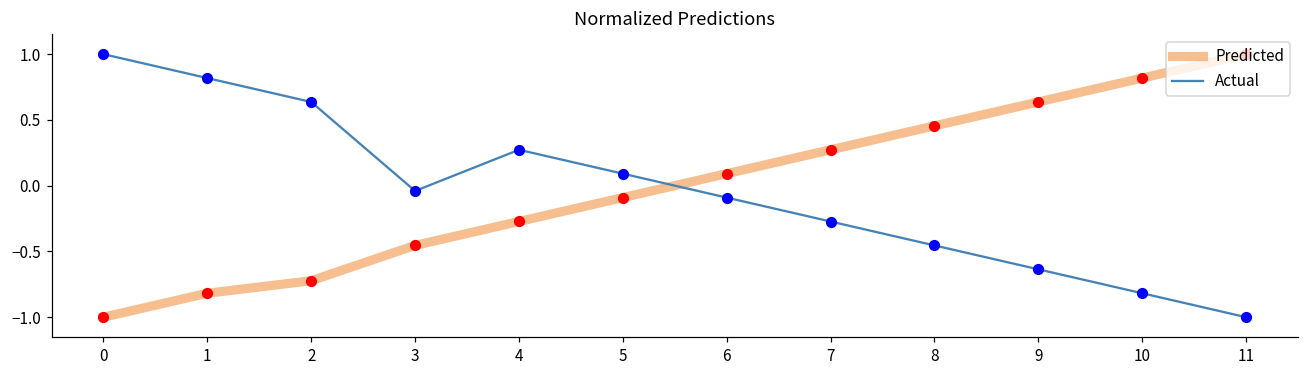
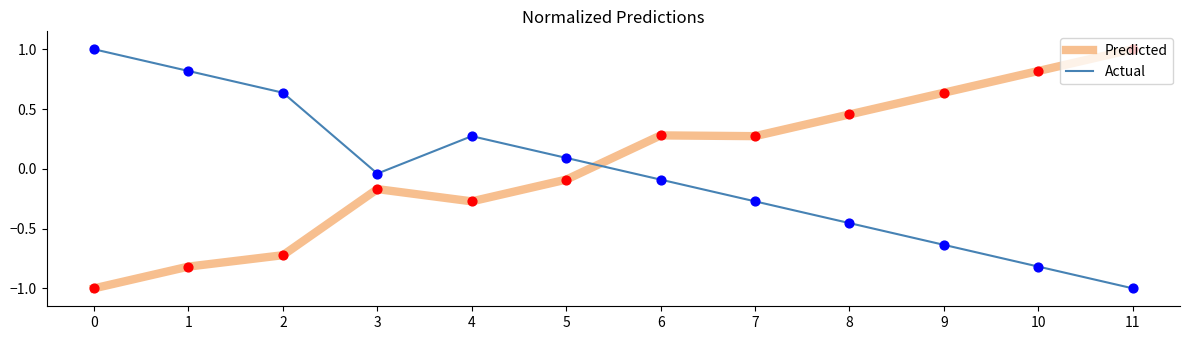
  {
    "Predicted": {
      "0": -1.00,
      "1": -0.82,
      "2": -0.72,
-     "3": -0.45,
+     "3": -0.17,
      "4": -0.27,
      "5": -0.09,
-     "6": 0.09,
+     "6": 0.28,
      "7": 0.27,
      "8": 0.45,
      "9": 0.64,
      "10": 0.82
    },
    "Actual": {
      "0": 1.00,
      "1": 0.82,
      "2": 0.64,
      "3": -0.04,
      "4": 0.27,
      "5": 0.09,
      "6": -0.09,
      "7": -0.27,
      "8": -0.45,
      "9": -0.64,
      "10": -0.82,
      "11": -1.00
    }
  }
